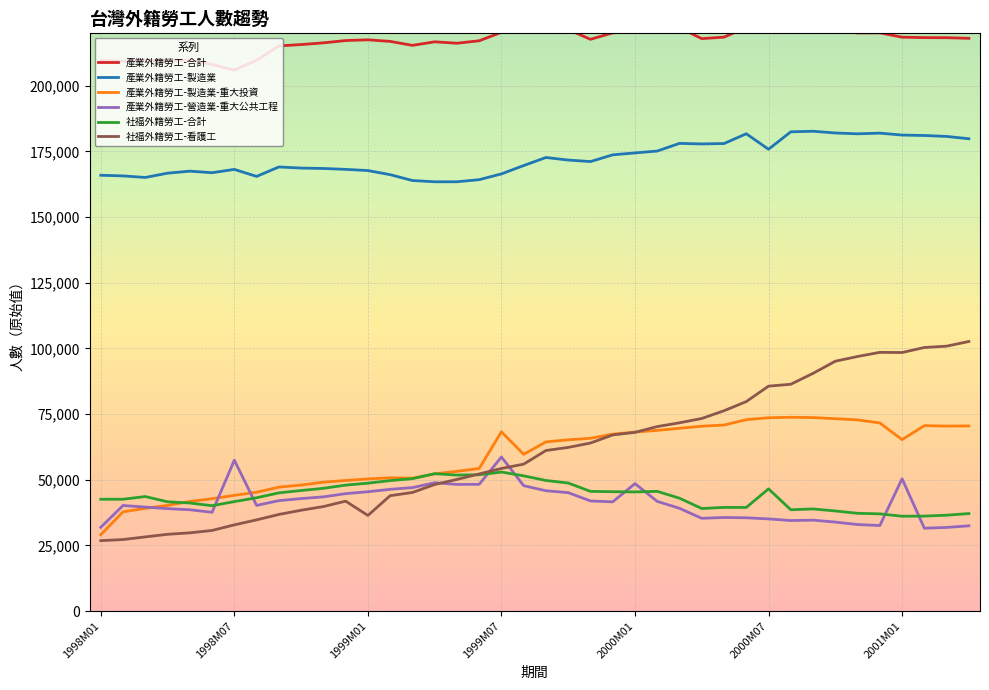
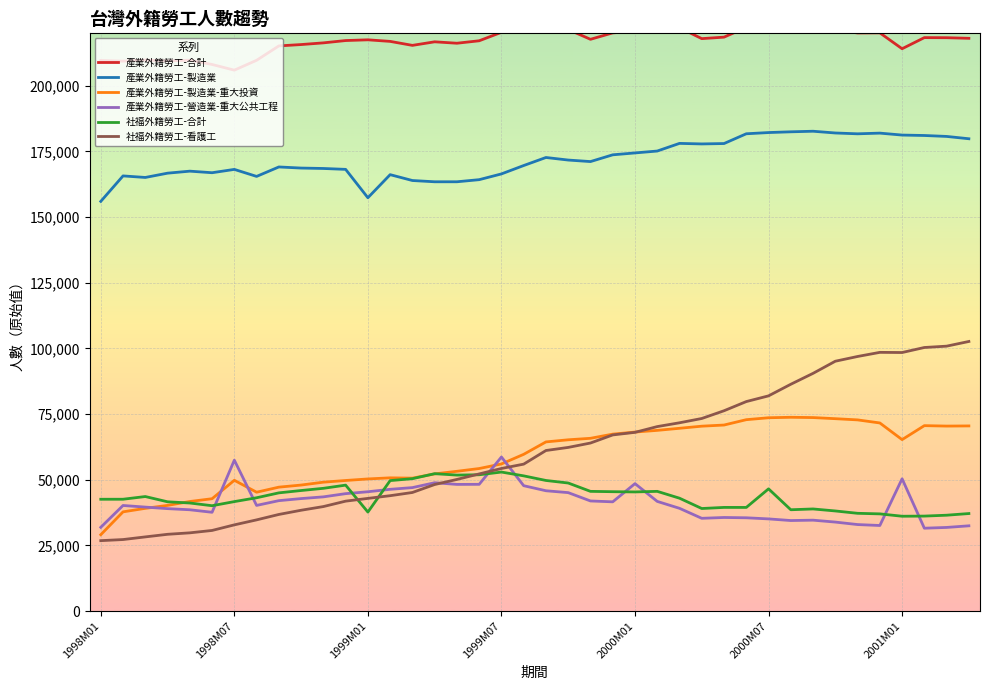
  {
    "產業外籍勞工-合計": {
      "1999M01": "218,000",
      "1999M07": "220,000",
-     "2001M01": "219,000"
+     "2001M01": "214,000"
    },
    "產業外籍勞工-製造業": {
-     "1998M01": "166,000",
+     "1998M01": "156,000",
      "1998M07": "168,000",
-     "1999M01": "168,000",
+     "1999M01": "157,000",
      "1999M07": "166,000",
      "2000M01": "174,000",
-     "2000M07": "176,000",
+     "2000M07": "182,000",
      "2001M01": "181,000"
    },
    "產業外籍勞工-製造業-重大投資": {
      "1998M01": "29,000",
-     "1998M07": "44,000",
+     "1998M07": "50,000",
      "1999M01": "50,000",
-     "1999M07": "68,000",
+     "1999M07": "56,000",
      "2000M07": "74,000",
      "2001M01": "65,000"
    },
    "產業外籍勞工-營造業-重大公共工程": {
      "1998M01": "32,000",
      "1998M07": "57,000",
      "1999M01": "45,000",
      "1999M07": "59,000",
      "2000M01": "49,000",
      "2000M07": "35,000",
      "2001M01": "50,000"
    },
    "社福外籍勞工-合計": {
      "1998M01": "43,000",
      "1998M07": "42,000",
-     "1999M01": "49,000",
+     "1999M01": "38,000",
      "1999M07": "53,000",
      "2000M01": "45,000",
      "2000M07": "47,000",
      "2001M01": "36,000"
    },
    "社福外籍勞工-看護工": {
      "1998M01": "27,000",
      "1998M07": "33,000",
-     "1999M01": "36,000",
+     "1999M01": "43,000",
      "1999M07": "54,000",
-     "2000M07": "86,000",
+     "2000M07": "82,000",
      "2001M01": "98,000"
    }
  }
